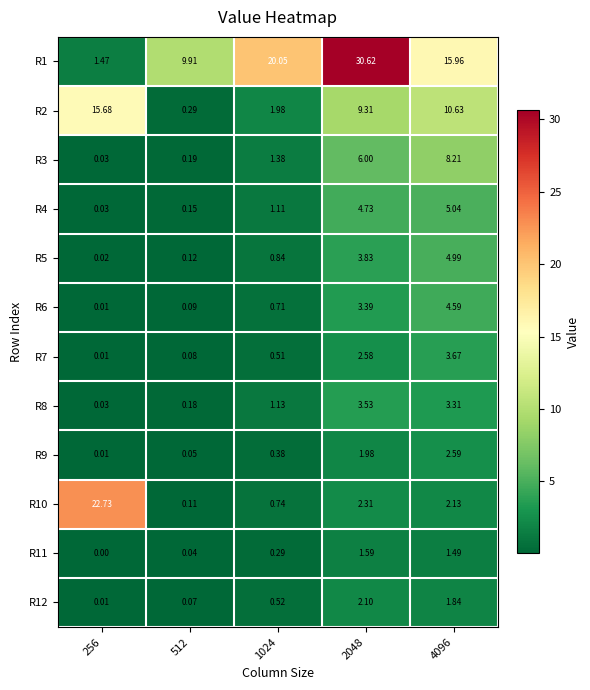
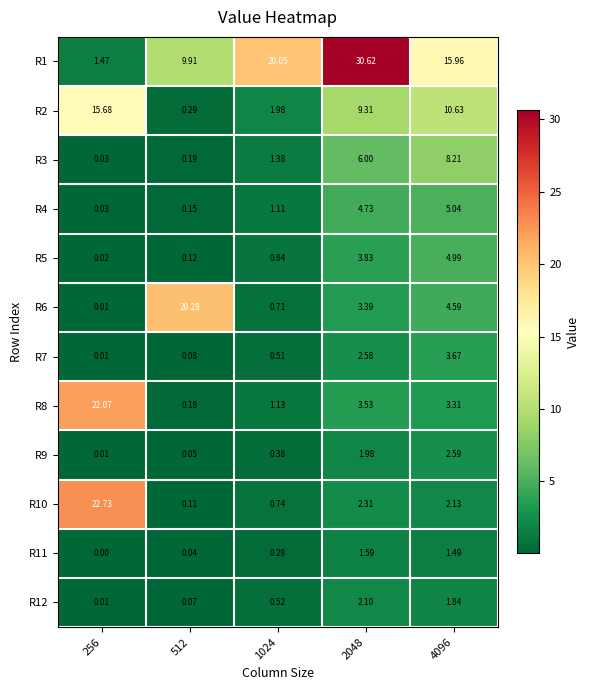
  {
    "R1": {
      "256": 1.47,
      "512": 9.91,
      "1024": 20.05,
      "2048": 30.62,
      "4096": 15.96
    },
    "R2": {
      "256": 15.68,
      "512": 0.29,
      "1024": 1.98,
      "2048": 9.31,
      "4096": 10.63
    },
    "R3": {
      "256": 0.03,
      "512": 0.19,
      "1024": 1.38,
      "2048": 6.00,
      "4096": 8.21
    },
    "R4": {
      "256": 0.03,
      "512": 0.15,
      "1024": 1.11,
      "2048": 4.73,
      "4096": 5.04
    },
    "R5": {
      "256": 0.02,
      "512": 0.12,
      "1024": 0.84,
      "2048": 3.83,
      "4096": 4.99
    },
    "R6": {
      "256": 0.01,
-     "512": 0.09,
+     "512": 20.28,
      "1024": 0.71,
      "2048": 3.39,
      "4096": 4.59
    },
    "R7": {
      "256": 0.01,
      "512": 0.08,
      "1024": 0.51,
      "2048": 2.58,
      "4096": 3.67
    },
    "R8": {
-     "256": 0.03,
+     "256": 22.07,
      "512": 0.18,
      "1024": 1.13,
      "2048": 3.53,
      "4096": 3.31
    },
    "R9": {
      "256": 0.01,
      "512": 0.05,
      "1024": 0.38,
      "2048": 1.98,
      "4096": 2.59
    },
    "R10": {
      "256": 22.73,
      "512": 0.11,
      "1024": 0.74,
      "2048": 2.31,
      "4096": 2.13
    },
    "R11": {
      "256": 0.00,
      "512": 0.04,
      "1024": 0.29,
      "2048": 1.59,
      "4096": 1.49
    },
    "R12": {
      "256": 0.01,
      "512": 0.07,
      "1024": 0.52,
      "2048": 2.10,
      "4096": 1.84
    }
  }
